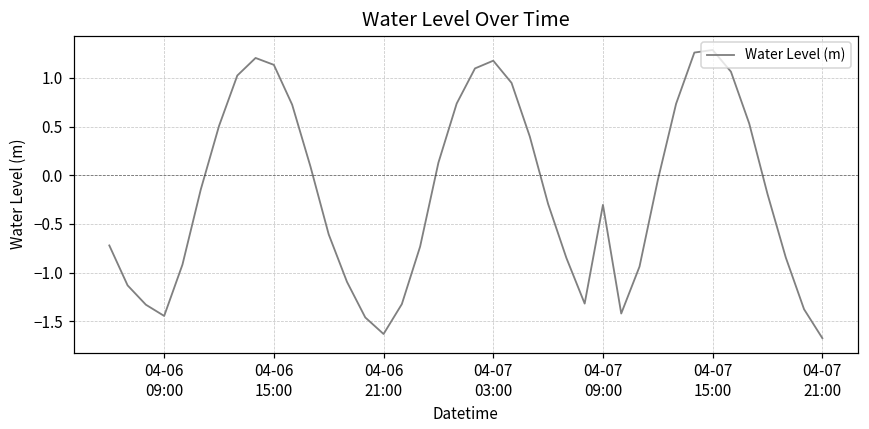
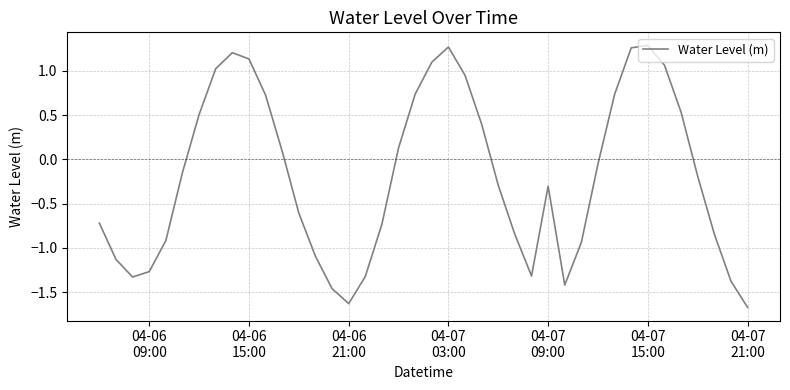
  {
-   "04-06 09:00": -1.4,
+   "04-06 09:00": -1.3,
    "04-06 15:00": 1.1,
    "04-06 21:00": -1.6,
-   "04-07 03:00": 1.2,
+   "04-07 03:00": 1.3,
    "04-07 09:00": -0.3,
    "04-07 21:00": -1.7
  }
